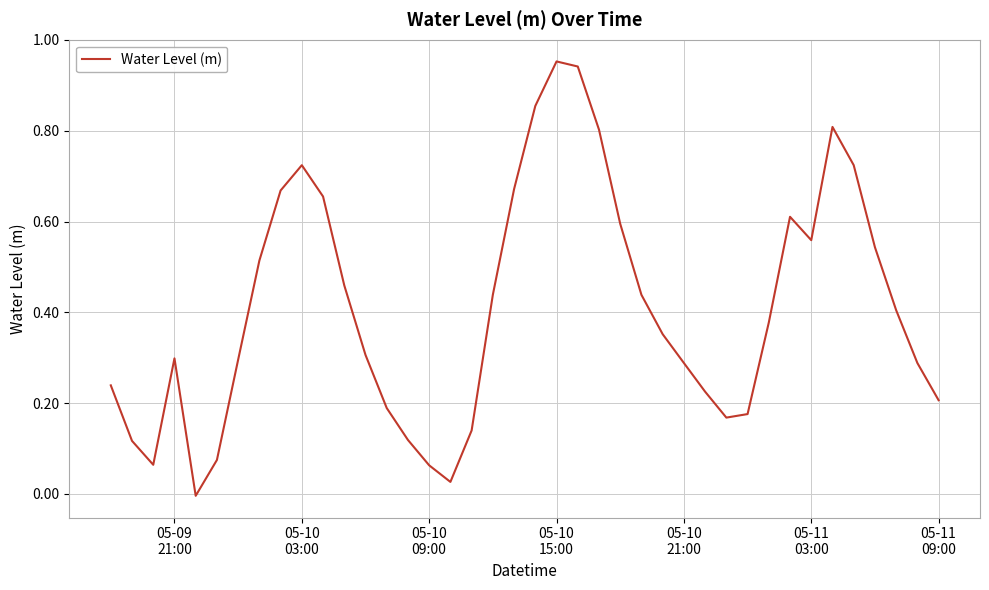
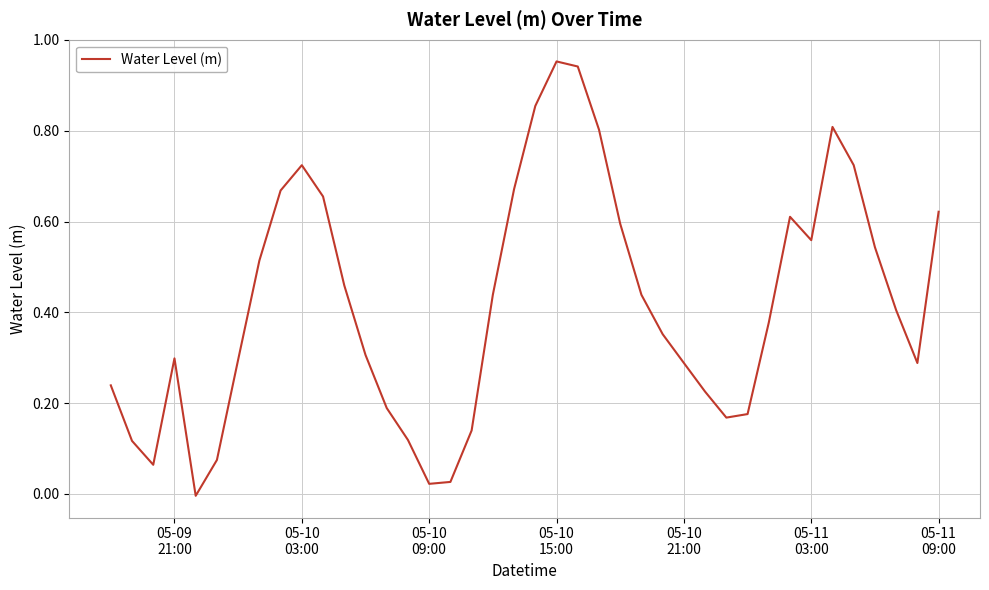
  {
    "05-09 21:00": 0.30,
    "05-10 03:00": 0.72,
-   "05-10 09:00": 0.06,
+   "05-10 09:00": 0.02,
    "05-10 15:00": 0.95,
    "05-10 21:00": 0.29,
    "05-11 03:00": 0.56,
-   "05-11 09:00": 0.21
+   "05-11 09:00": 0.62
  }
